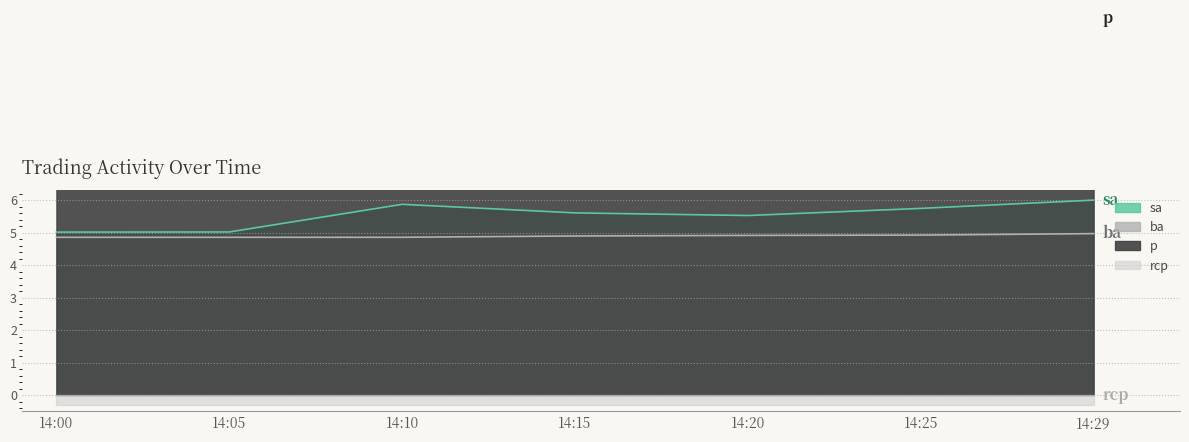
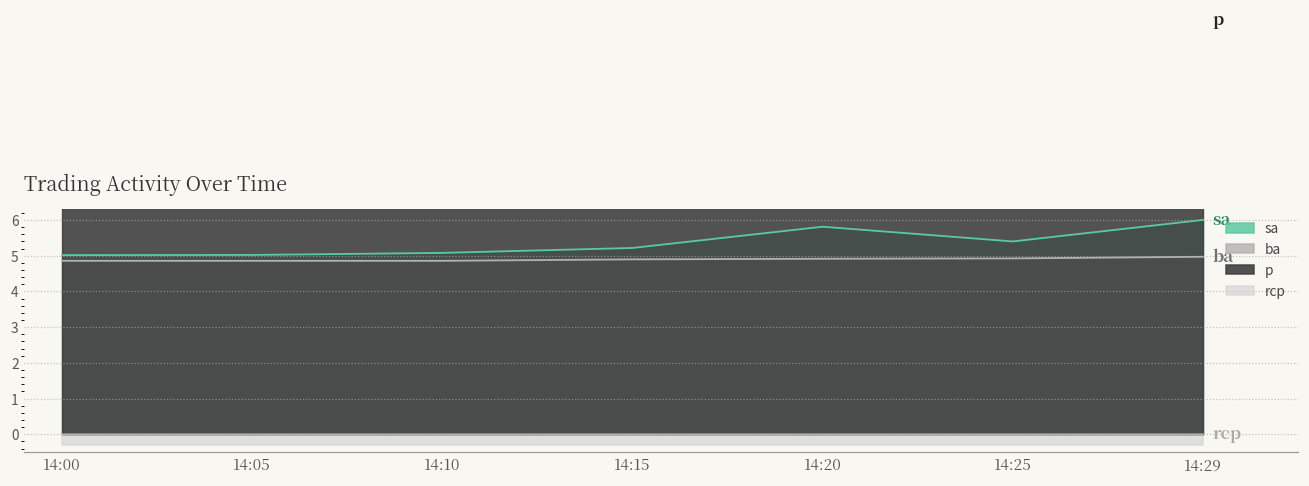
  {
    "sa": {
      "14:00": 5.0,
      "14:05": 5.0,
-     "14:10": 5.9,
-     "14:15": 5.6,
-     "14:20": 5.5,
-     "14:25": 5.7,
+     "14:10": 5.1,
+     "14:15": 5.2,
+     "14:20": 5.8,
+     "14:25": 5.4,
      "14:29": 6.0
    }
  }
